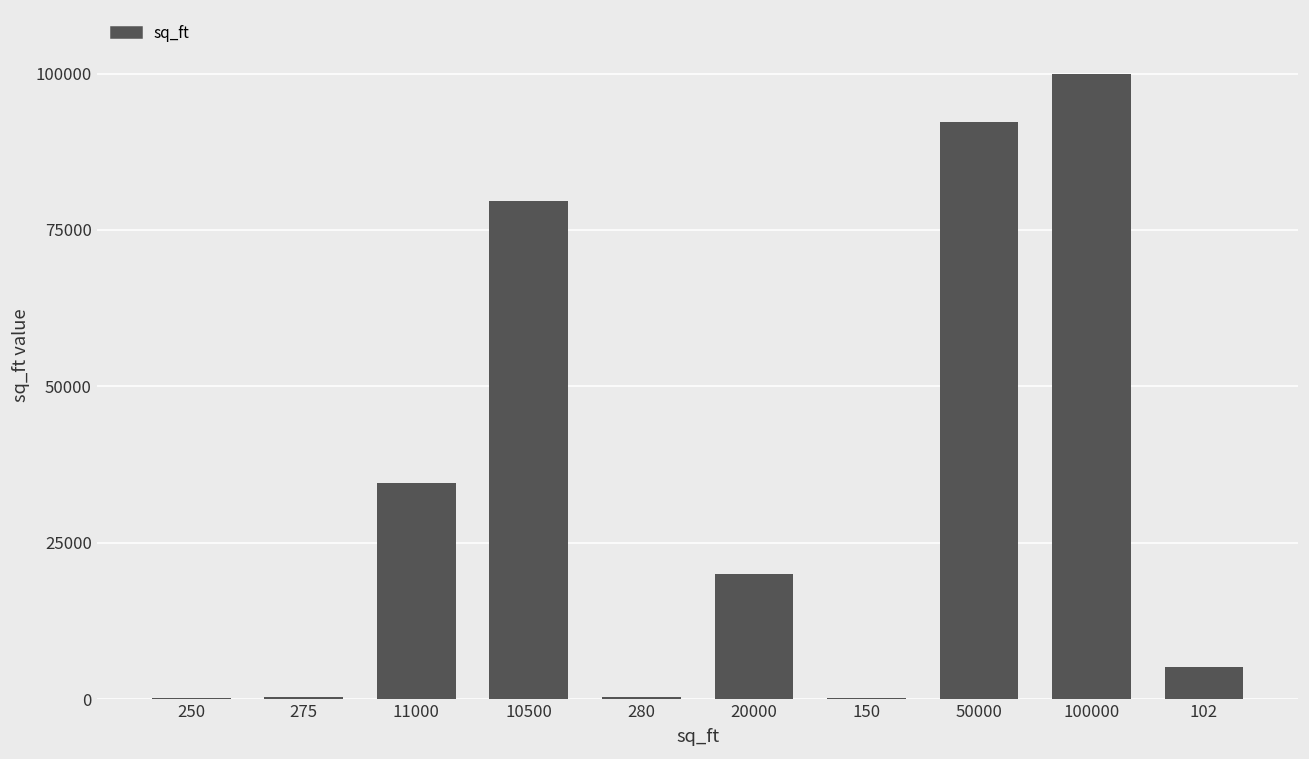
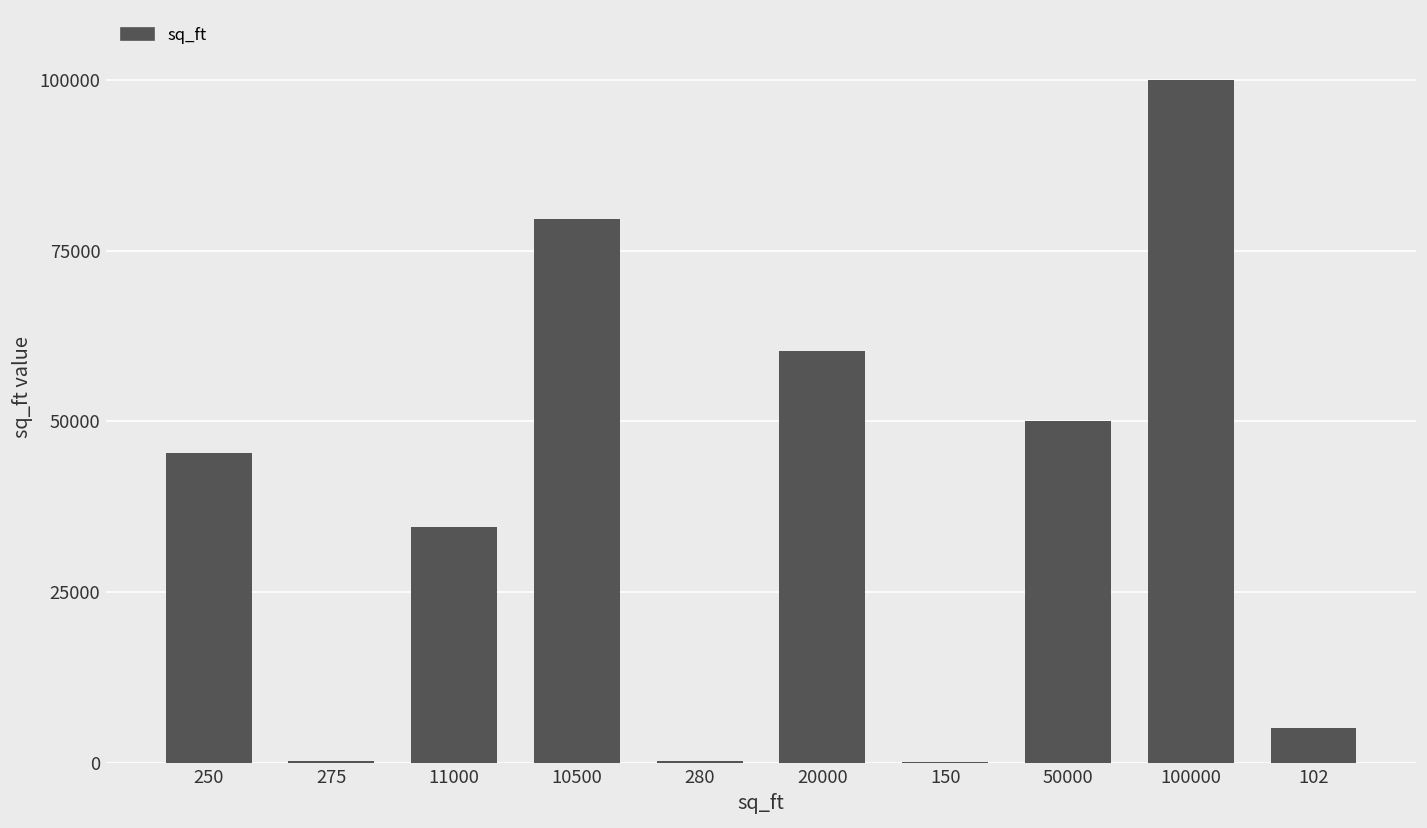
  {
-   "250": 0,
+   "250": 45000,
    "11000": 35000,
    "10500": 80000,
-   "20000": 20000,
-   "50000": 92000,
+   "20000": 60000,
+   "50000": 50000,
    "100000": 100000,
    "102": 5000
  }
